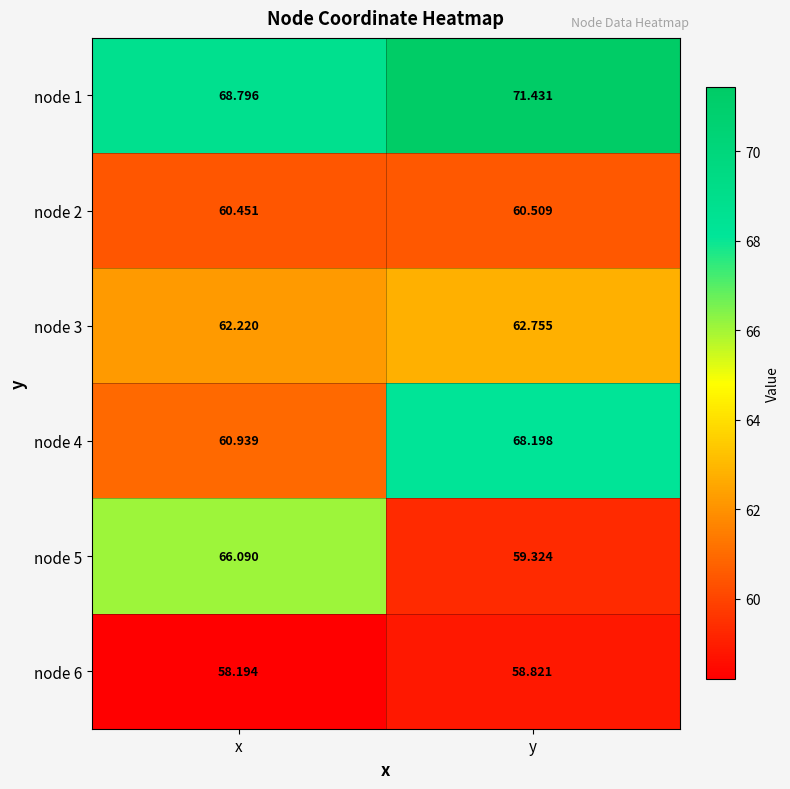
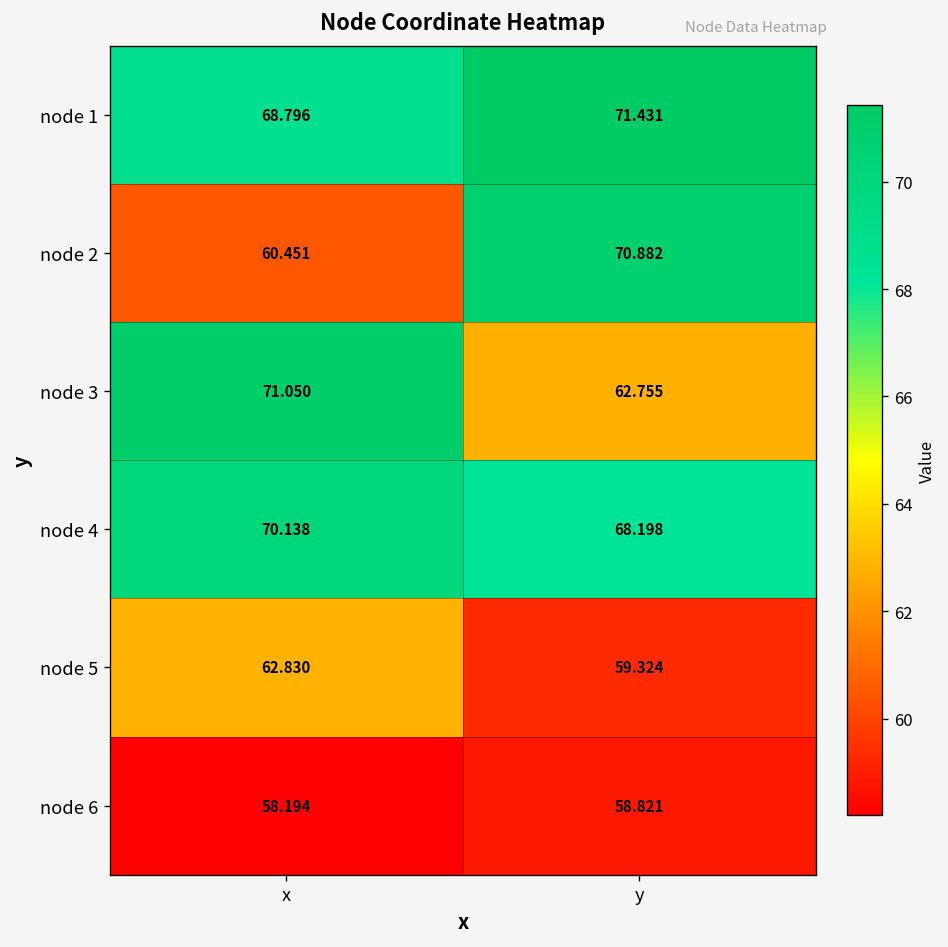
  {
    "node 1": {
      "x": 68.796,
      "y": 71.431
    },
    "node 2": {
      "x": 60.451,
-     "y": 60.509
+     "y": 70.882
    },
    "node 3": {
-     "x": 62.220,
+     "x": 71.050,
      "y": 62.755
    },
    "node 4": {
-     "x": 60.939,
+     "x": 70.138,
      "y": 68.198
    },
    "node 5": {
-     "x": 66.090,
+     "x": 62.830,
      "y": 59.324
    },
    "node 6": {
      "x": 58.194,
      "y": 58.821
    }
  }
